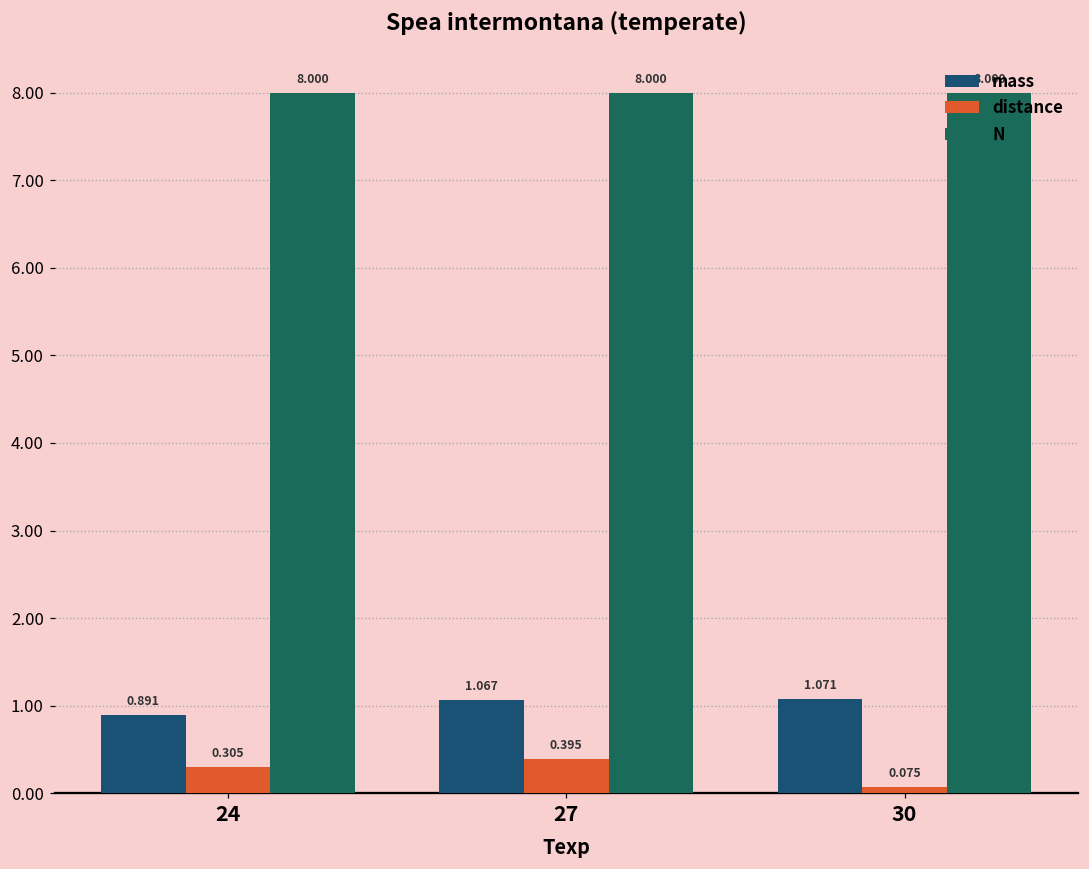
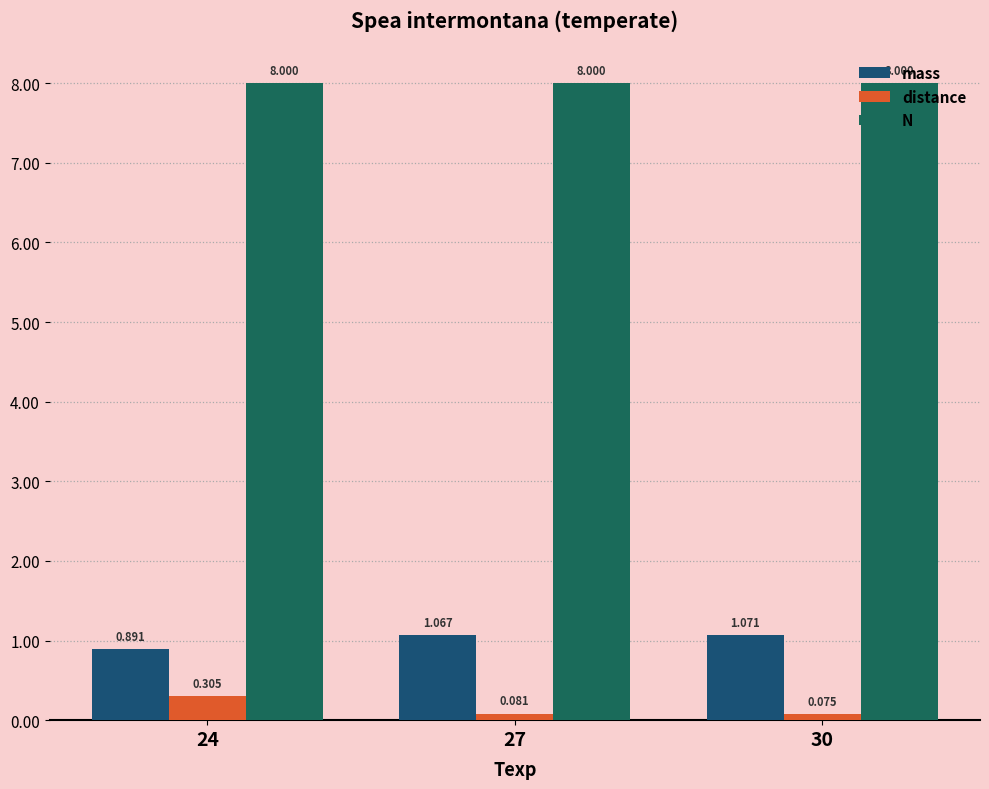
  {
    "distance": {
      "24": 0.305,
-     "27": 0.395,
+     "27": 0.081,
      "30": 0.075
    }
  }
